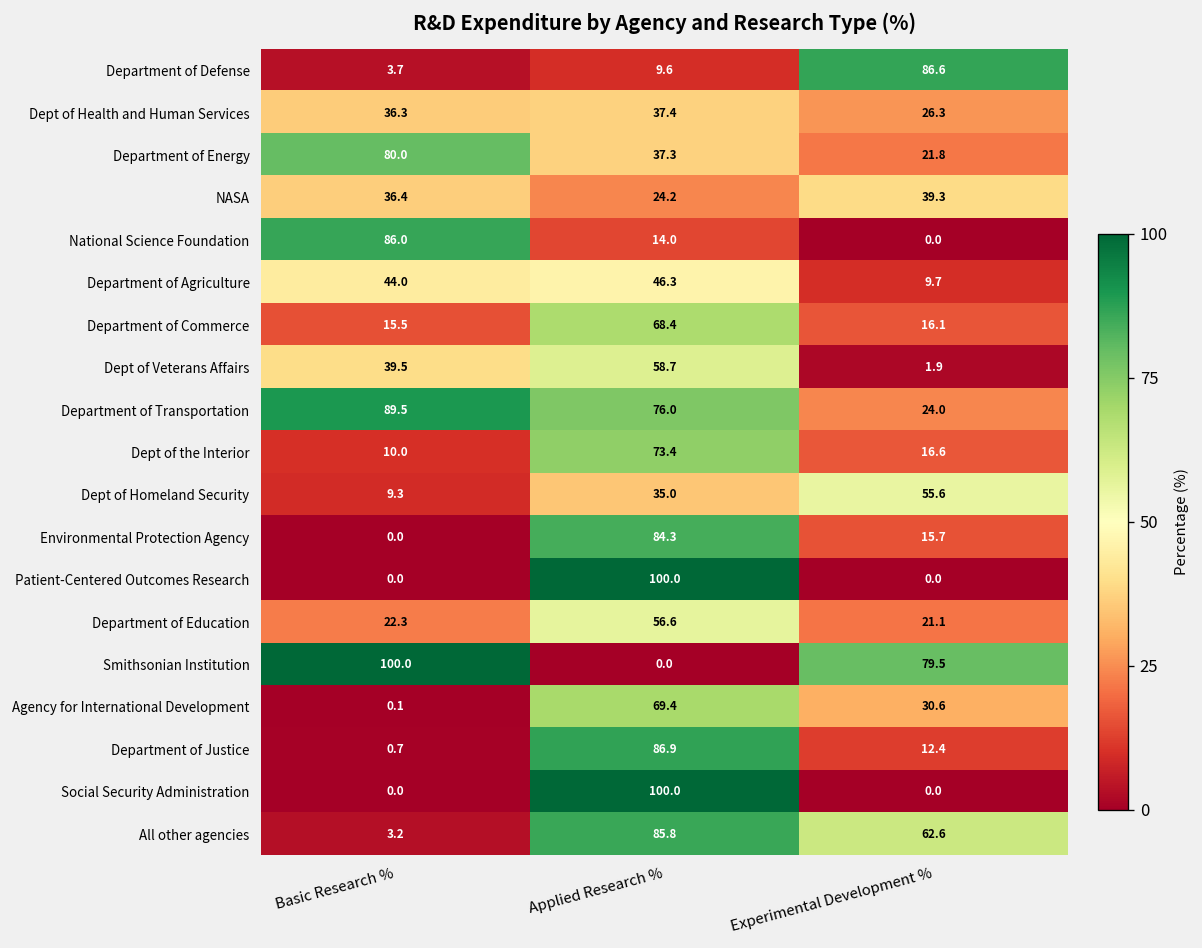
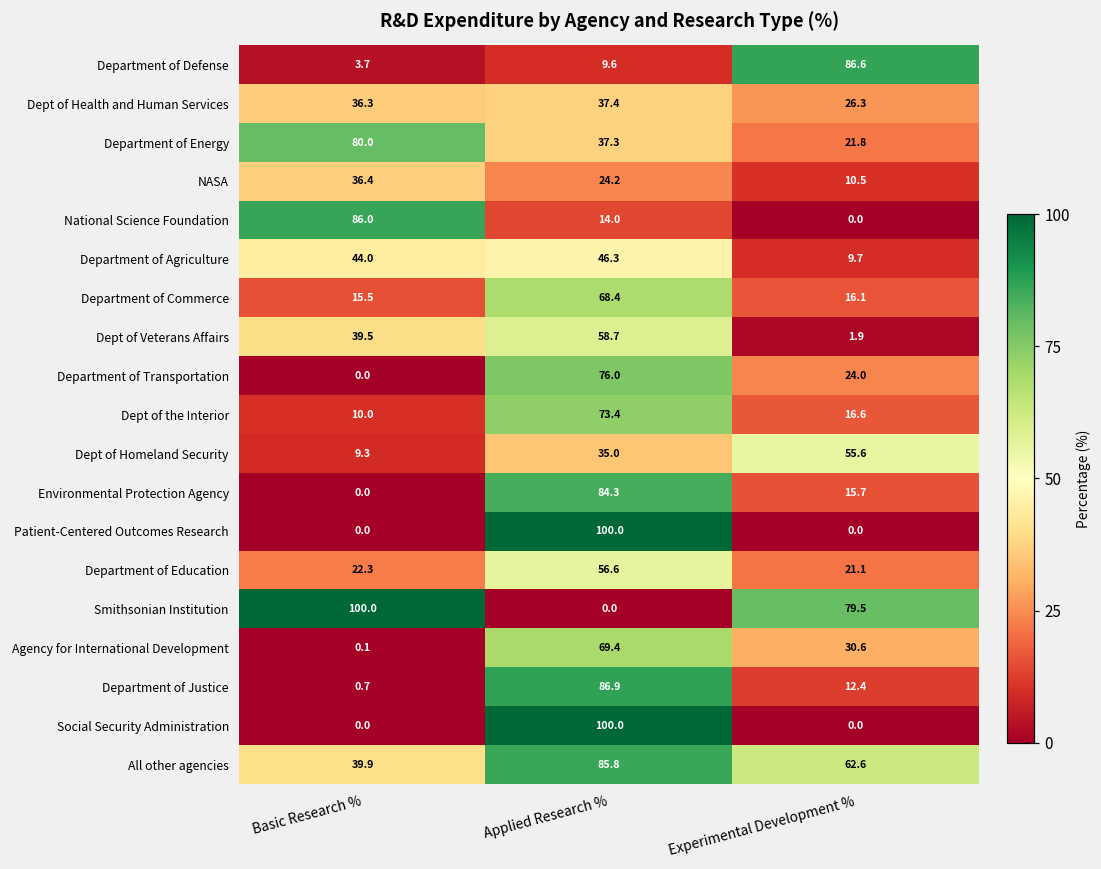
  {
    "Department of Defense": {
      "Basic Research %": 3.7,
      "Applied Research %": 9.6,
      "Experimental Development %": 86.6
    },
    "Dept of Health and Human Services": {
      "Basic Research %": 36.3,
      "Applied Research %": 37.4,
      "Experimental Development %": 26.3
    },
    "Department of Energy": {
      "Basic Research %": 80.0,
      "Applied Research %": 37.3,
      "Experimental Development %": 21.8
    },
    "NASA": {
      "Basic Research %": 36.4,
      "Applied Research %": 24.2,
-     "Experimental Development %": 39.3
+     "Experimental Development %": 10.5
    },
    "National Science Foundation": {
      "Basic Research %": 86.0,
      "Applied Research %": 14.0,
      "Experimental Development %": 0.0
    },
    "Department of Agriculture": {
      "Basic Research %": 44.0,
      "Applied Research %": 46.3,
      "Experimental Development %": 9.7
    },
    "Department of Commerce": {
      "Basic Research %": 15.5,
      "Applied Research %": 68.4,
      "Experimental Development %": 16.1
    },
    "Dept of Veterans Affairs": {
      "Basic Research %": 39.5,
      "Applied Research %": 58.7,
      "Experimental Development %": 1.9
    },
    "Department of Transportation": {
-     "Basic Research %": 89.5,
+     "Basic Research %": 0.0,
      "Applied Research %": 76.0,
      "Experimental Development %": 24.0
    },
    "Dept of the Interior": {
      "Basic Research %": 10.0,
      "Applied Research %": 73.4,
      "Experimental Development %": 16.6
    },
    "Dept of Homeland Security": {
      "Basic Research %": 9.3,
      "Applied Research %": 35.0,
      "Experimental Development %": 55.6
    },
    "Environmental Protection Agency": {
      "Basic Research %": 0.0,
      "Applied Research %": 84.3,
      "Experimental Development %": 15.7
    },
    "Patient-Centered Outcomes Research": {
      "Basic Research %": 0.0,
      "Applied Research %": 100.0,
      "Experimental Development %": 0.0
    },
    "Department of Education": {
      "Basic Research %": 22.3,
      "Applied Research %": 56.6,
      "Experimental Development %": 21.1
    },
    "Smithsonian Institution": {
      "Basic Research %": 100.0,
      "Applied Research %": 0.0,
      "Experimental Development %": 79.5
    },
    "Agency for International Development": {
      "Basic Research %": 0.1,
      "Applied Research %": 69.4,
      "Experimental Development %": 30.6
    },
    "Department of Justice": {
      "Basic Research %": 0.7,
      "Applied Research %": 86.9,
      "Experimental Development %": 12.4
    },
    "Social Security Administration": {
      "Basic Research %": 0.0,
      "Applied Research %": 100.0,
      "Experimental Development %": 0.0
    },
    "All other agencies": {
-     "Basic Research %": 3.2,
+     "Basic Research %": 39.9,
      "Applied Research %": 85.8,
      "Experimental Development %": 62.6
    }
  }
